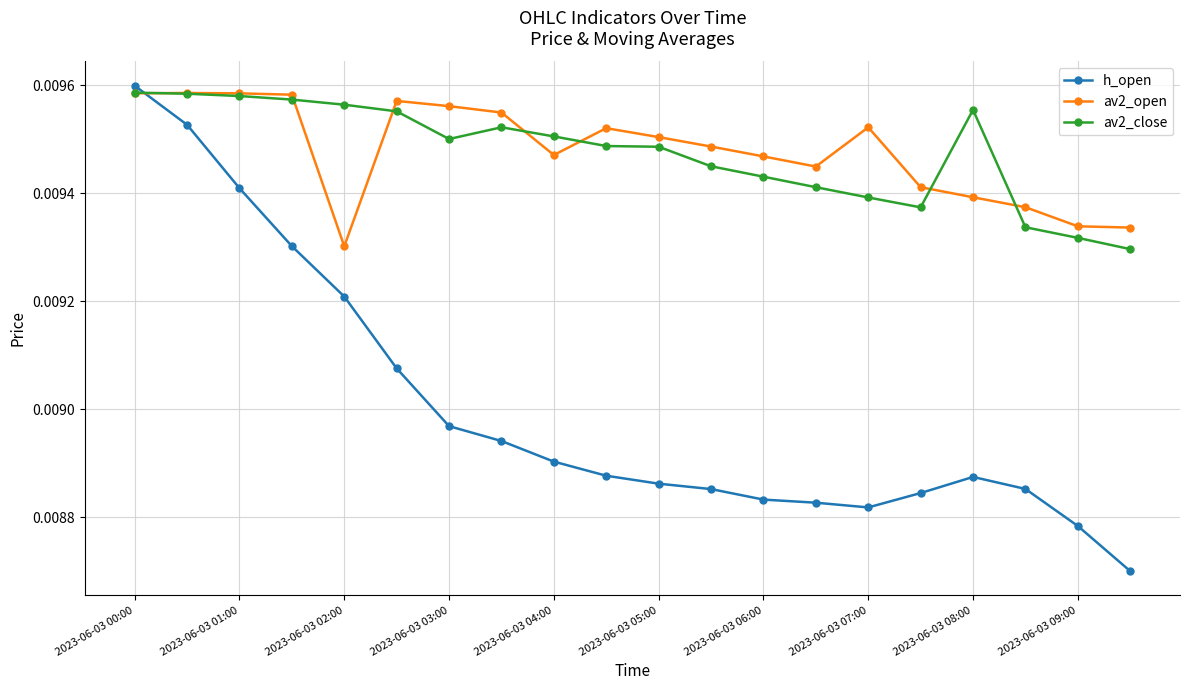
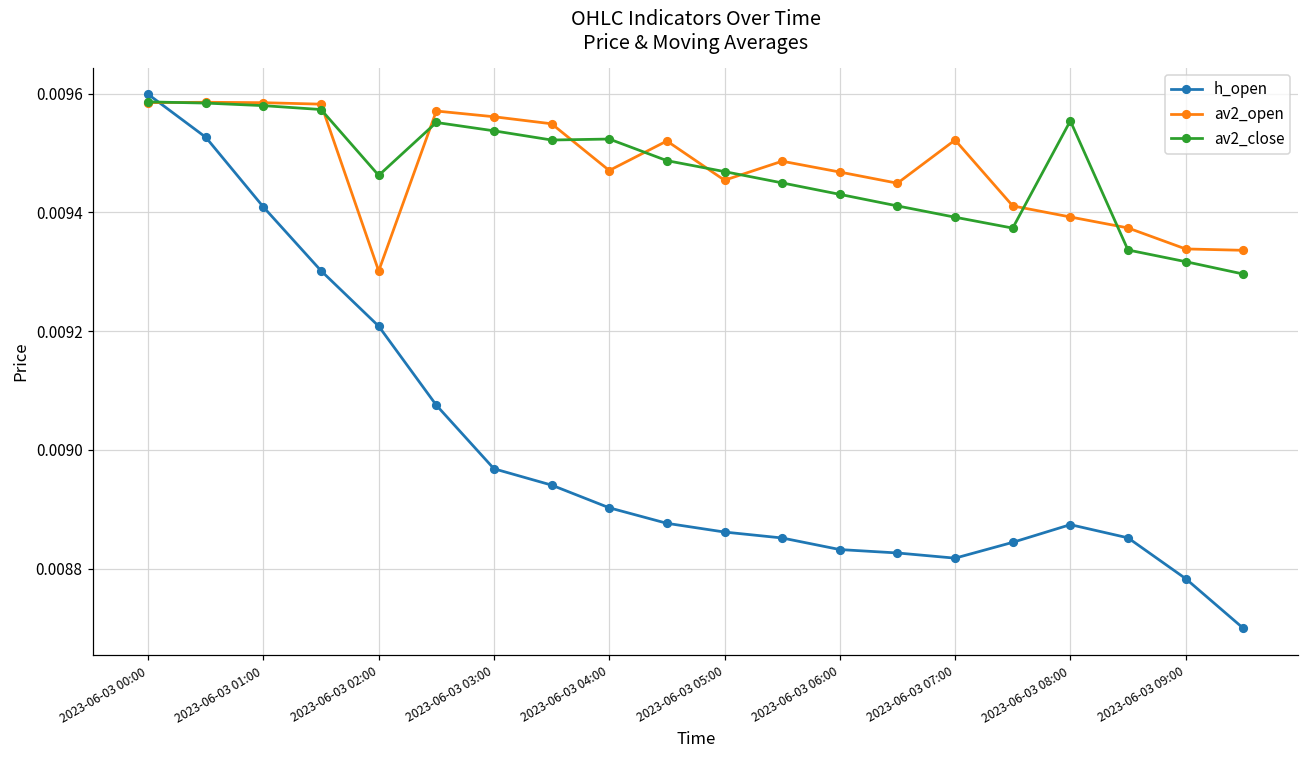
  {
    "h_open": {
      "2023-06-03 00:00": 0.00960,
      "2023-06-03 01:00": 0.00941,
      "2023-06-03 02:00": 0.00921,
      "2023-06-03 03:00": 0.00897,
      "2023-06-03 04:00": 0.00890,
      "2023-06-03 05:00": 0.00886,
      "2023-06-03 06:00": 0.00883,
      "2023-06-03 07:00": 0.00882,
      "2023-06-03 08:00": 0.00887,
      "2023-06-03 09:00": 0.00878
    },
    "av2_open": {
      "2023-06-03 01:00": 0.00958,
      "2023-06-03 02:00": 0.00930,
      "2023-06-03 03:00": 0.00956,
      "2023-06-03 04:00": 0.00947,
-     "2023-06-03 05:00": 0.00950,
+     "2023-06-03 05:00": 0.00945,
      "2023-06-03 06:00": 0.00947,
      "2023-06-03 07:00": 0.00952,
      "2023-06-03 08:00": 0.00939,
      "2023-06-03 09:00": 0.00934
    },
    "av2_close": {
      "2023-06-03 01:00": 0.00958,
-     "2023-06-03 02:00": 0.00956,
-     "2023-06-03 03:00": 0.00950,
-     "2023-06-03 04:00": 0.00950,
-     "2023-06-03 05:00": 0.00949,
+     "2023-06-03 02:00": 0.00946,
+     "2023-06-03 03:00": 0.00954,
+     "2023-06-03 04:00": 0.00952,
+     "2023-06-03 05:00": 0.00947,
      "2023-06-03 06:00": 0.00943,
      "2023-06-03 07:00": 0.00939,
      "2023-06-03 08:00": 0.00955,
      "2023-06-03 09:00": 0.00932
    }
  }
